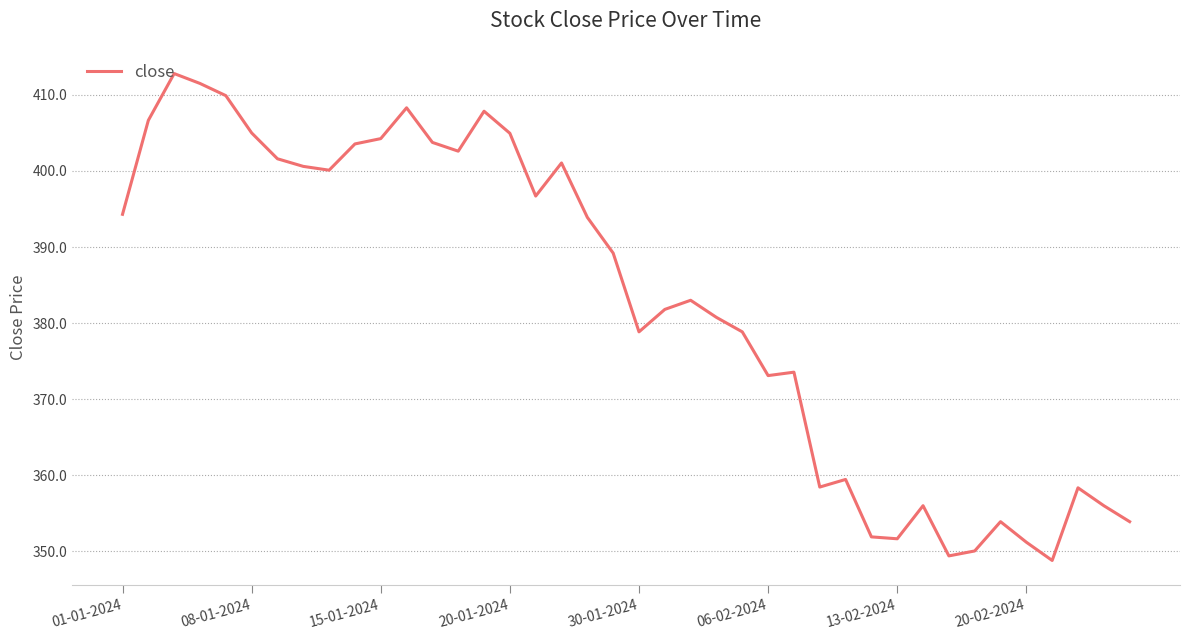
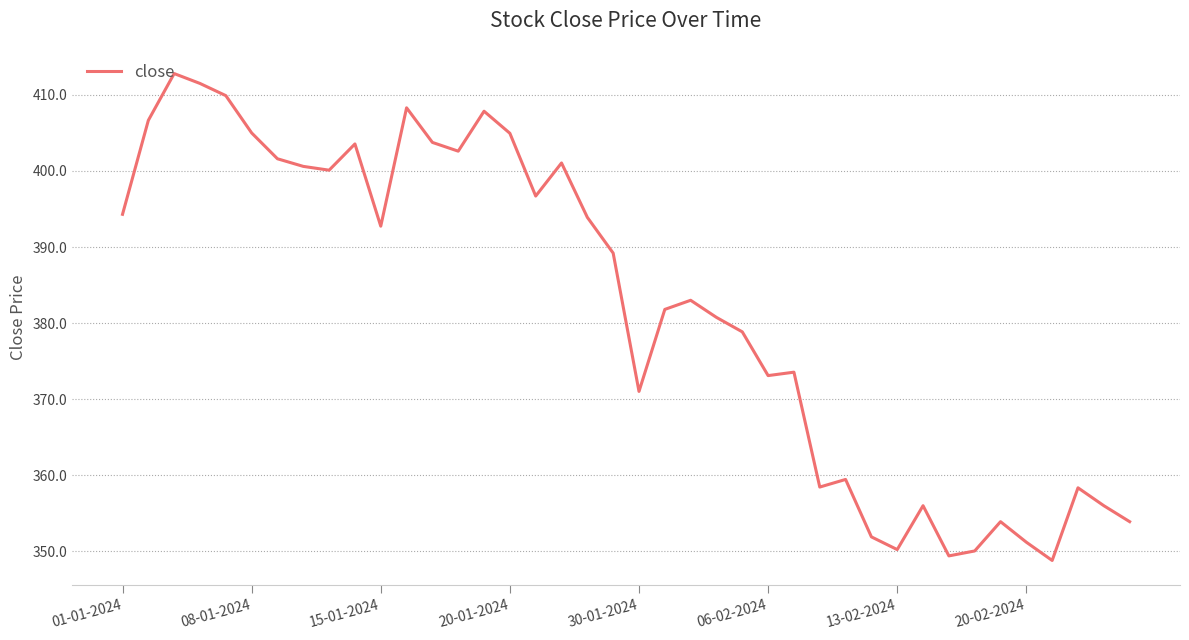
  {
    "01-01-2024": 394,
    "08-01-2024": 405,
-   "15-01-2024": 404,
+   "15-01-2024": 393,
    "20-01-2024": 405,
-   "30-01-2024": 379,
+   "30-01-2024": 371,
    "06-02-2024": 373,
-   "13-02-2024": 352,
+   "13-02-2024": 350,
    "20-02-2024": 351
  }
